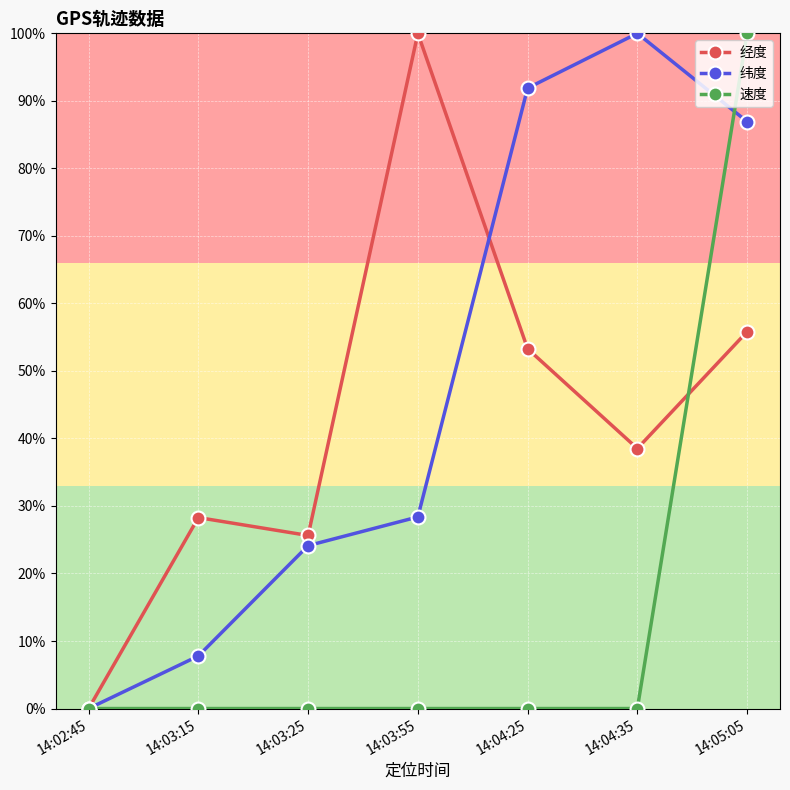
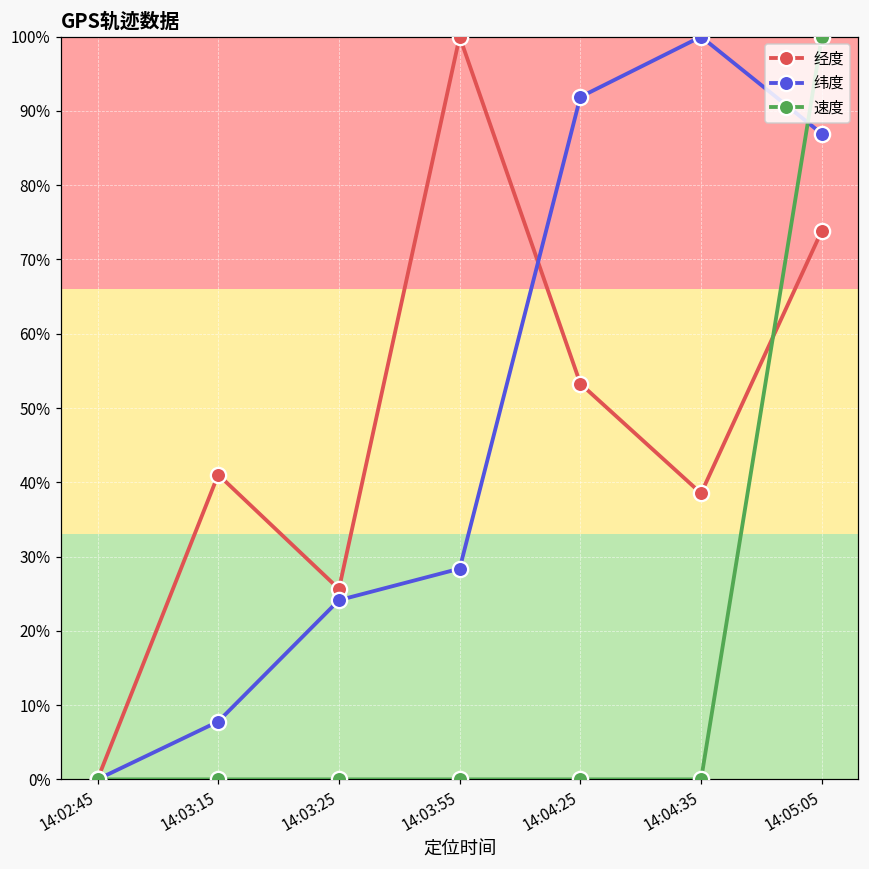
  {
    "经度": {
-     "14:03:15": "28%",
+     "14:03:15": "41%",
      "14:03:25": "26%",
      "14:03:55": "100%",
      "14:04:25": "53%",
      "14:04:35": "39%",
-     "14:05:05": "56%"
+     "14:05:05": "74%"
    },
    "纬度": {
      "14:03:15": "8%",
      "14:03:25": "24%",
      "14:03:55": "28%",
      "14:04:25": "92%",
      "14:04:35": "100%",
      "14:05:05": "87%"
    },
    "速度": {
      "14:03:15": "0%",
      "14:03:25": "0%",
      "14:03:55": "0%",
      "14:04:25": "0%",
      "14:04:35": "0%",
      "14:05:05": "100%"
    }
  }
